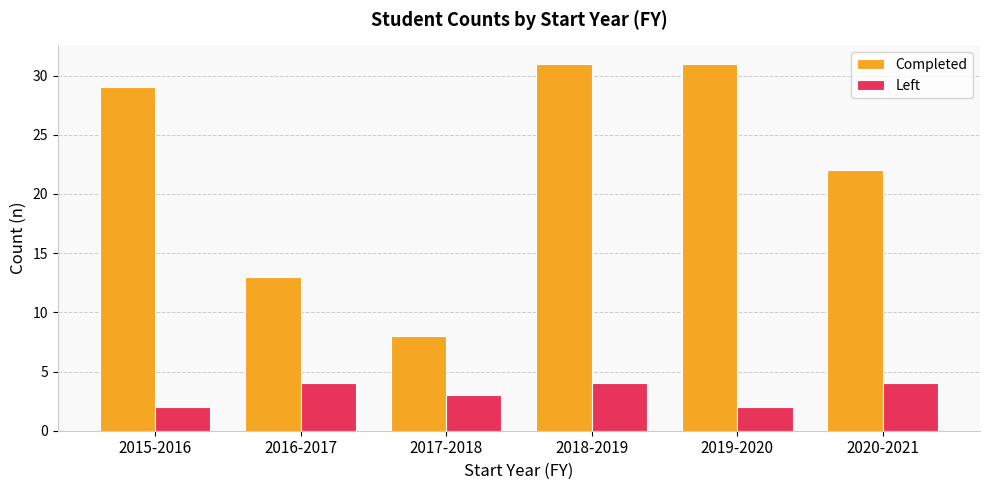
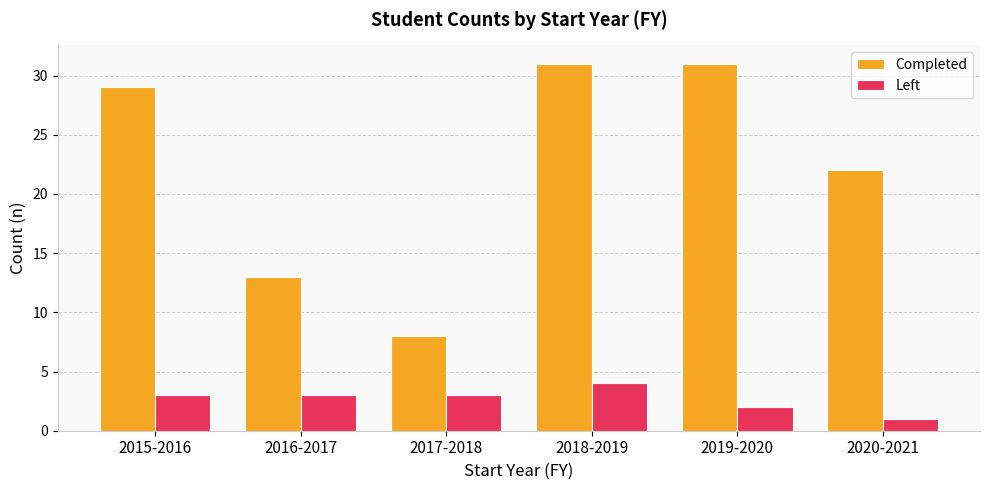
  {
    "Completed": {
      "2015-2016": 29,
      "2016-2017": 13,
      "2017-2018": 8,
      "2018-2019": 31,
      "2019-2020": 31,
      "2020-2021": 22
    },
    "Left": {
-     "2015-2016": 2,
-     "2016-2017": 4,
+     "2015-2016": 3,
+     "2016-2017": 3,
      "2017-2018": 3,
      "2018-2019": 4,
      "2019-2020": 2,
-     "2020-2021": 4
+     "2020-2021": 1
    }
  }
